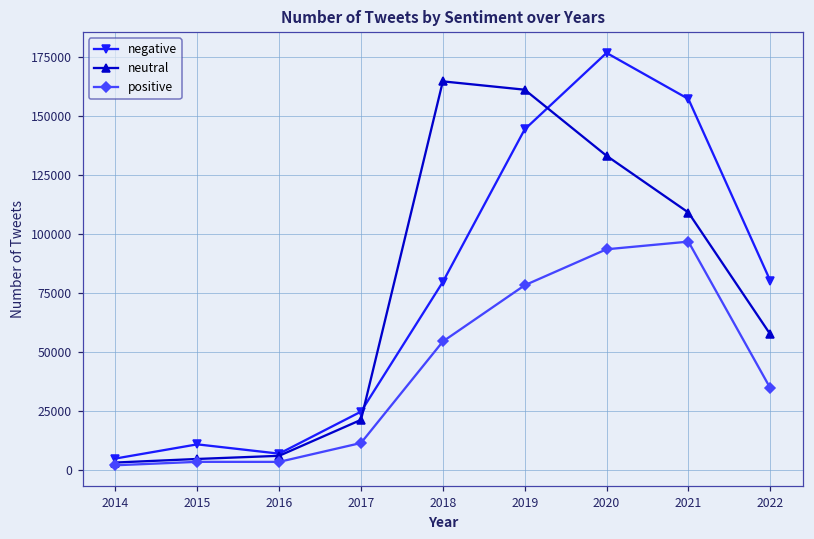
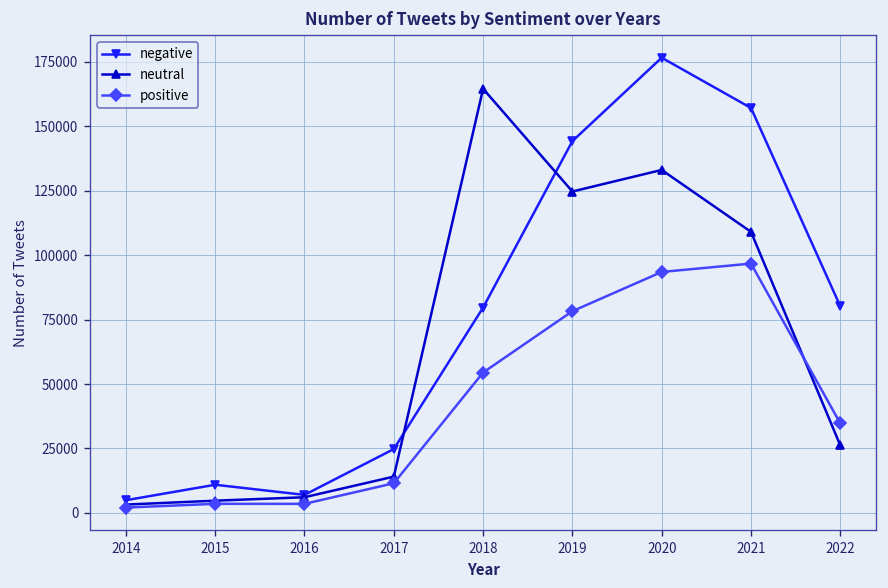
  {
    "neutral": {
      "2015": 5000,
-     "2017": 21000,
+     "2017": 14000,
      "2018": 165000,
-     "2019": 161000,
+     "2019": 125000,
      "2020": 133000,
      "2021": 109000,
-     "2022": 58000
+     "2022": 26000
    }
  }
